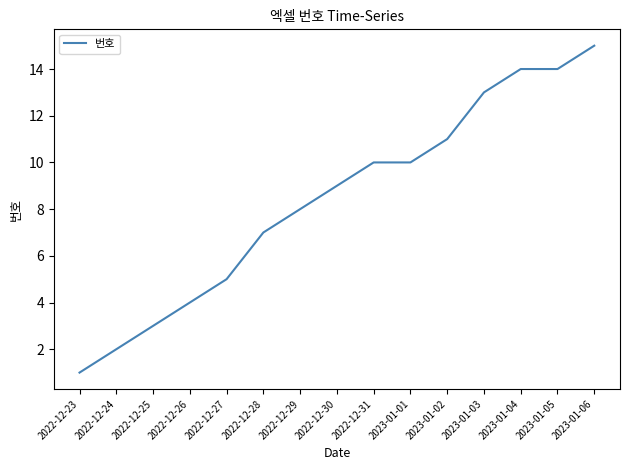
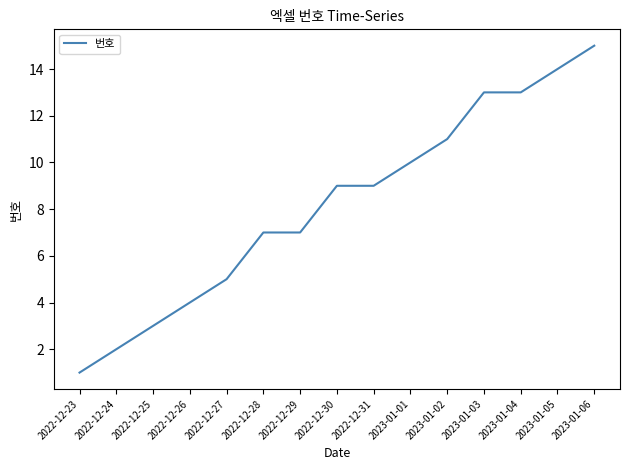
  {
    "2022-12-23": 1,
    "2022-12-24": 2,
    "2022-12-25": 3,
    "2022-12-26": 4,
    "2022-12-27": 5,
    "2022-12-28": 7,
-   "2022-12-29": 8,
+   "2022-12-29": 7,
    "2022-12-30": 9,
-   "2022-12-31": 10,
+   "2022-12-31": 9,
    "2023-01-01": 10,
    "2023-01-02": 11,
    "2023-01-03": 13,
-   "2023-01-04": 14,
+   "2023-01-04": 13,
    "2023-01-05": 14,
    "2023-01-06": 15
  }
